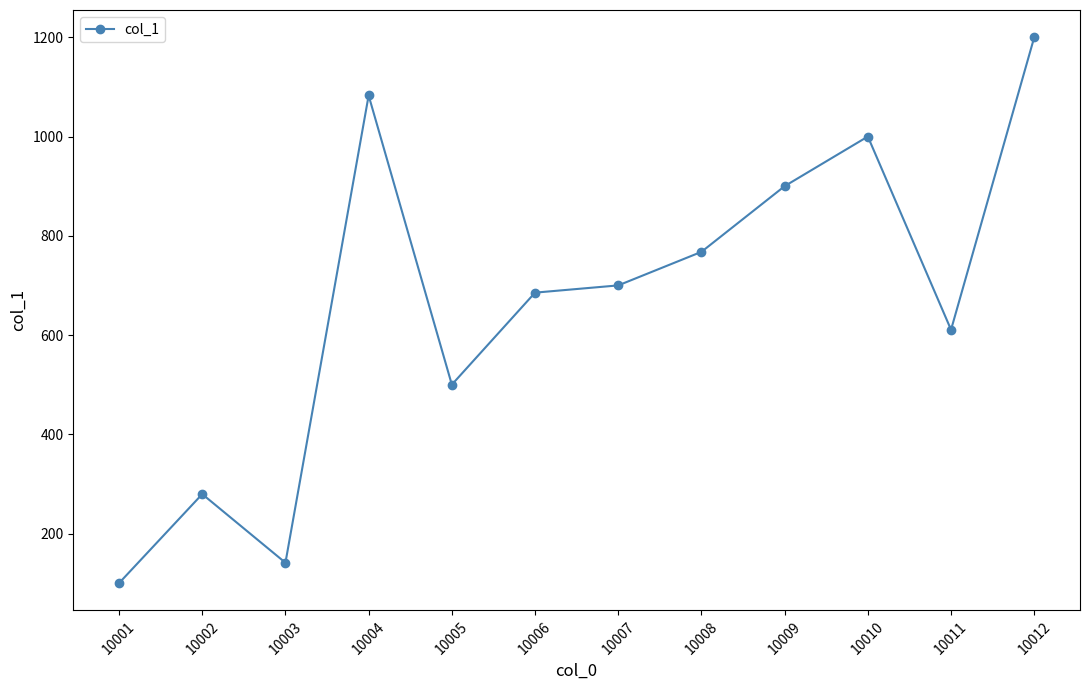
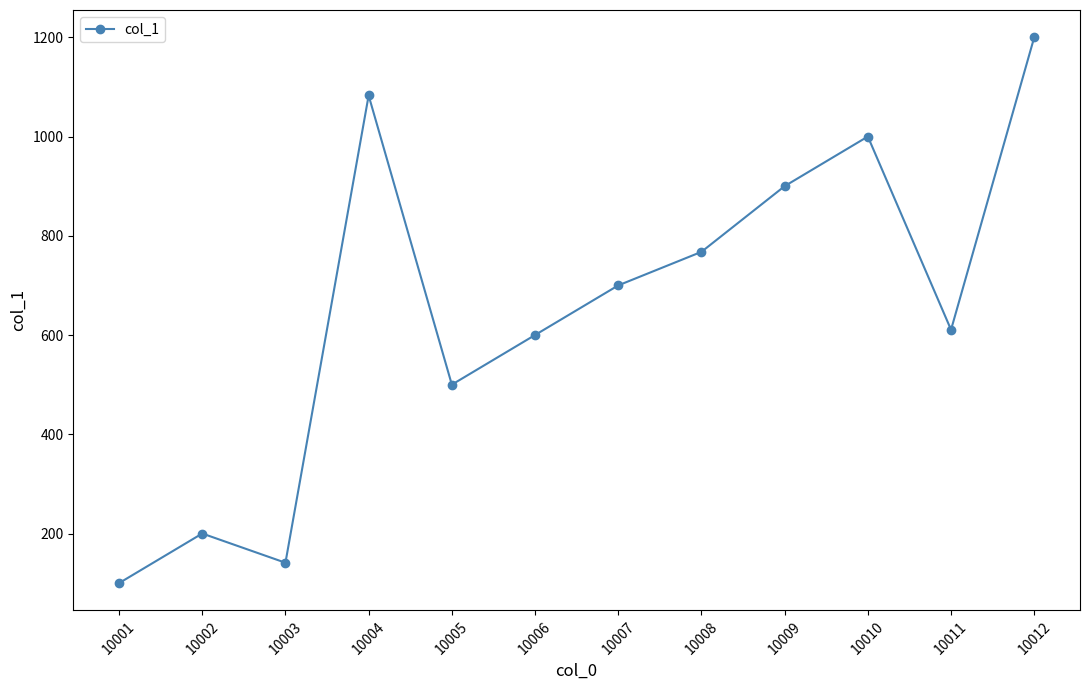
  {
    "10001": 100,
-   "10002": 280,
+   "10002": 200,
    "10003": 140,
    "10004": 1080,
    "10005": 500,
-   "10006": 690,
+   "10006": 600,
    "10007": 700,
    "10008": 770,
    "10009": 900,
    "10010": 1000,
    "10011": 610,
    "10012": 1200
  }
